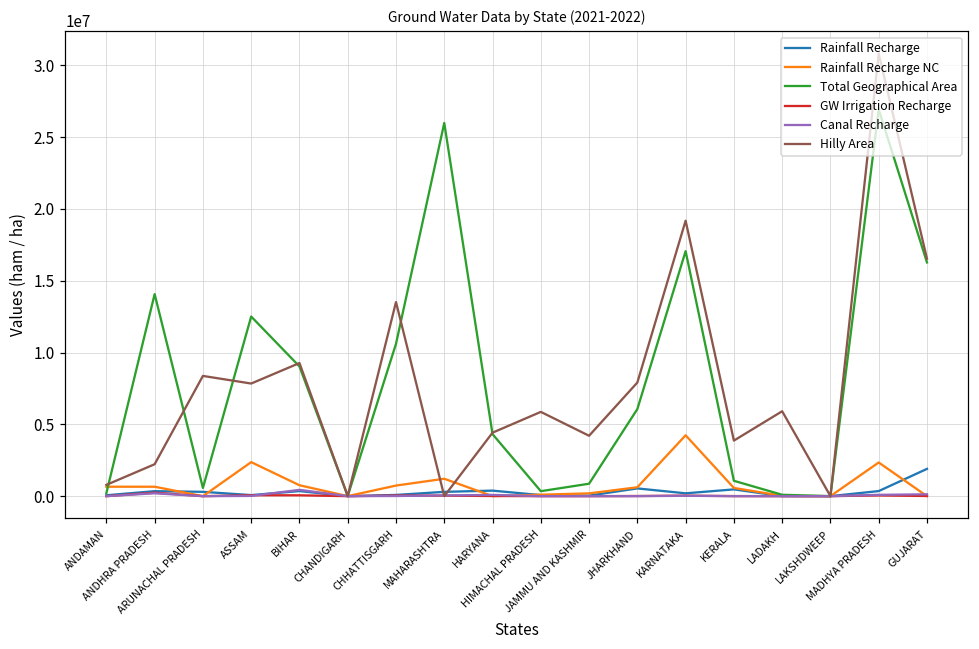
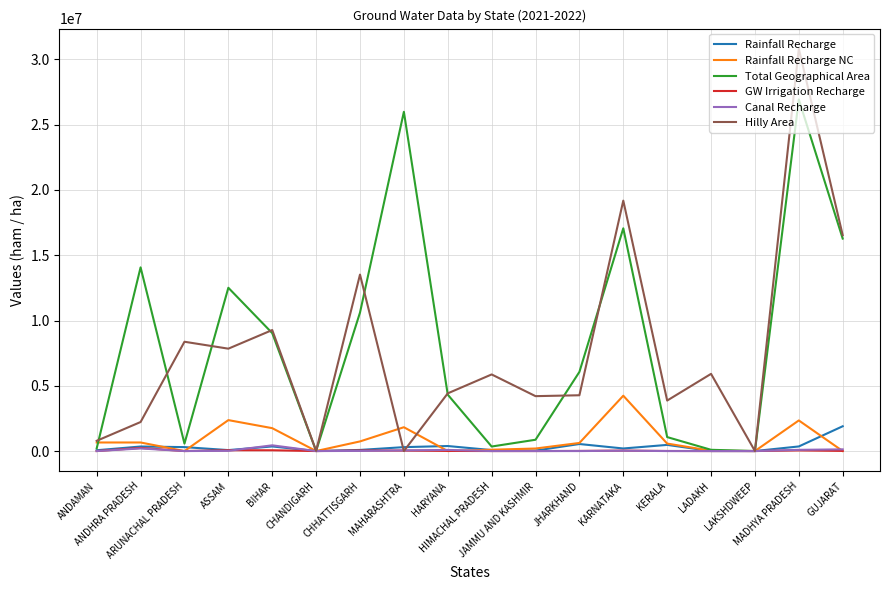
  {
    "Rainfall Recharge": {
      "ARUNACHAL PRADESH": 300000,
      "MAHARASHTRA": 300000,
      "HARYANA": 400000,
      "MADHYA PRADESH": 400000,
      "GUJARAT": 1900000
    },
    "Rainfall Recharge NC": {
      "ANDHRA PRADESH": 700000,
      "ASSAM": 2400000,
-     "BIHAR": 800000,
+     "BIHAR": 1800000,
      "CHHATTISGARH": 700000,
-     "MAHARASHTRA": 1200000,
+     "MAHARASHTRA": 1800000,
      "KARNATAKA": 4200000,
      "MADHYA PRADESH": 2300000
    },
    "Total Geographical Area": {
      "ANDHRA PRADESH": 14100000,
      "ARUNACHAL PRADESH": 600000,
      "ASSAM": 12500000,
      "BIHAR": 9000000,
      "CHHATTISGARH": 10600000,
      "MAHARASHTRA": 26000000,
      "HIMACHAL PRADESH": 300000,
      "JAMMU AND KASHMIR": 900000,
      "JHARKHAND": 6100000,
      "KARNATAKA": 17100000,
      "KERALA": 1100000,
      "GUJARAT": 16300000
    },
    "GW Irrigation Recharge": {
      "BIHAR": 100000
    },
    "Hilly Area": {
      "ANDHRA PRADESH": 2200000,
      "ARUNACHAL PRADESH": 8400000,
      "ASSAM": 7800000,
      "BIHAR": 9300000,
      "CHHATTISGARH": 13500000,
      "HIMACHAL PRADESH": 5900000,
      "JAMMU AND KASHMIR": 4200000,
-     "JHARKHAND": 7900000,
+     "JHARKHAND": 4300000,
      "KARNATAKA": 19200000,
      "KERALA": 3900000,
      "LADAKH": 5900000,
      "GUJARAT": 16500000
    }
  }
